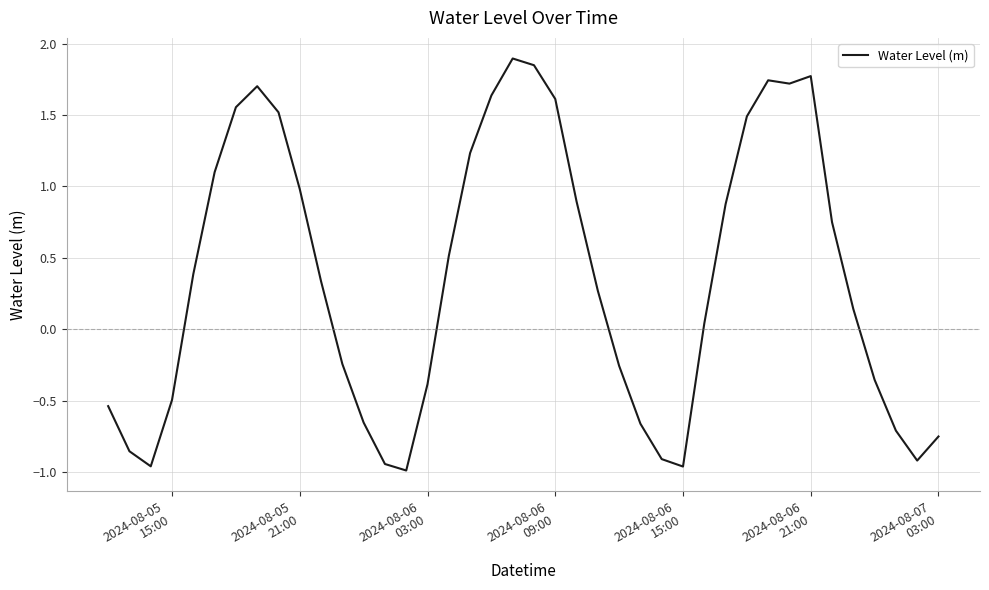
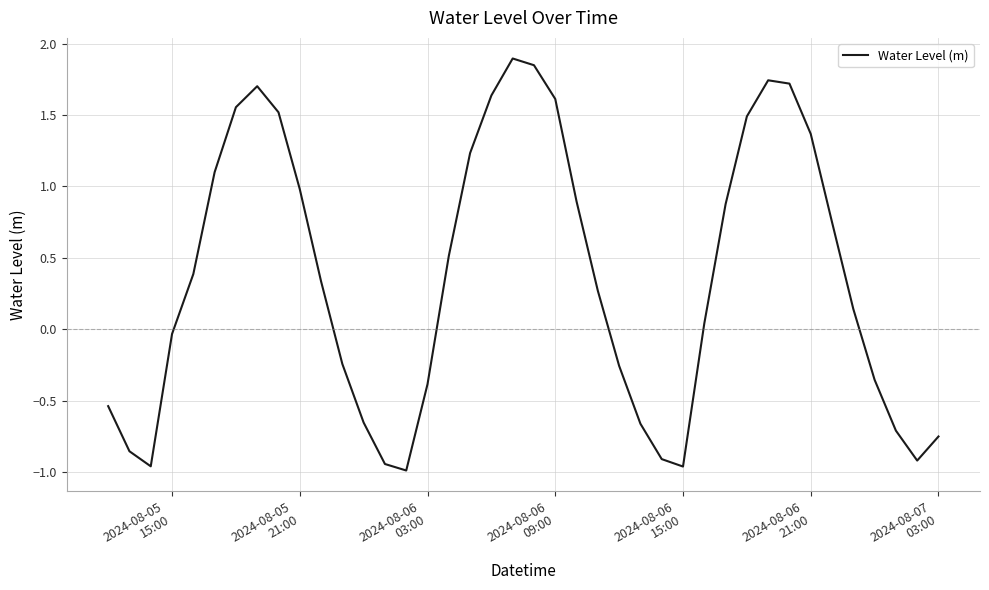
  {
-   "2024-08-05 15:00": -0.49,
+   "2024-08-05 15:00": -0.03,
    "2024-08-05 21:00": 0.98,
    "2024-08-06 03:00": -0.38,
    "2024-08-06 09:00": 1.61,
    "2024-08-06 15:00": -0.96,
-   "2024-08-06 21:00": 1.77,
+   "2024-08-06 21:00": 1.37,
    "2024-08-07 03:00": -0.75
  }
